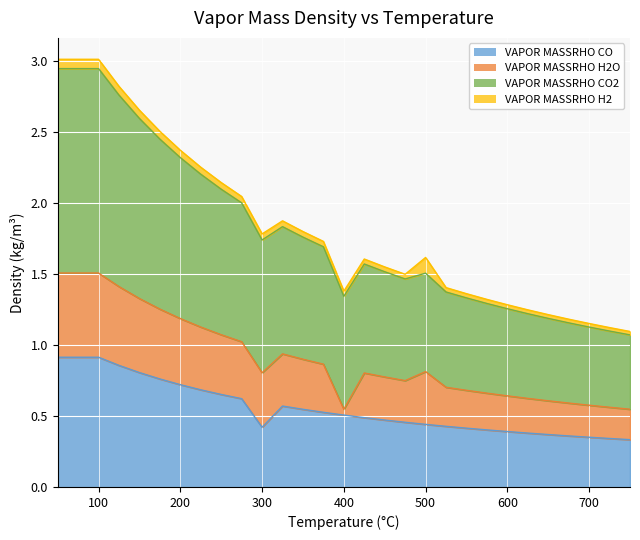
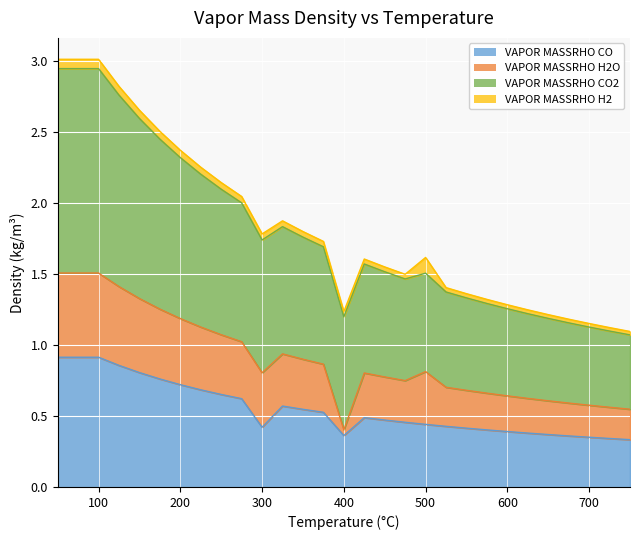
  {
    "VAPOR MASSRHO CO": {
      "100": 0.91,
      "200": 0.72,
      "300": 0.42,
-     "400": 0.51,
+     "400": 0.36,
      "500": 0.44,
      "600": 0.39,
      "700": 0.35
    },
    "VAPOR MASSRHO H2O": {
      "100": 0.59,
      "200": 0.47,
      "300": 0.38,
      "400": 0.04,
      "500": 0.37,
      "600": 0.25,
      "700": 0.23
    },
    "VAPOR MASSRHO CO2": {
      "100": 1.44,
      "200": 1.13,
      "300": 0.94,
      "400": 0.80,
      "500": 0.69,
      "600": 0.61,
      "700": 0.55
    },
    "VAPOR MASSRHO H2": {
      "100": 0.07,
      "200": 0.05,
      "300": 0.04,
      "400": 0.04,
      "500": 0.11,
      "600": 0.03,
      "700": 0.03
    }
  }
